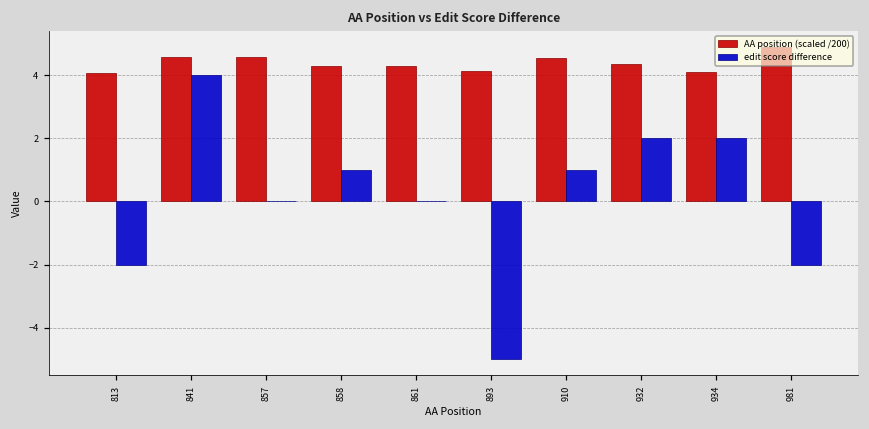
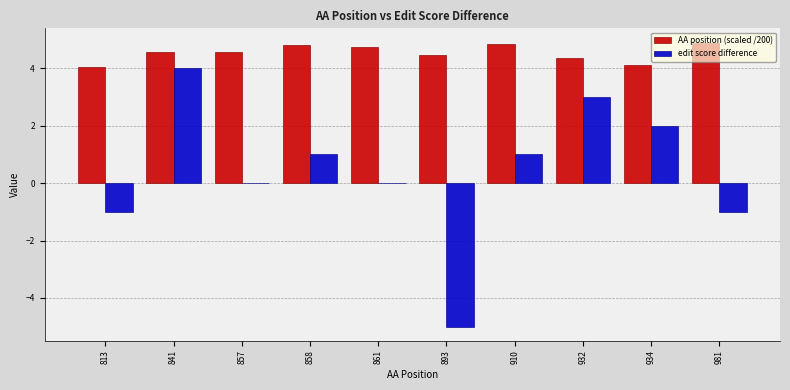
  {
    "AA position (scaled /200)": {
      "813": 4.1,
      "841": 4.6,
      "857": 4.6,
-     "858": 4.3,
-     "861": 4.3,
-     "893": 4.1,
-     "910": 4.6,
+     "858": 4.8,
+     "861": 4.8,
+     "893": 4.5,
+     "910": 4.9,
      "932": 4.4,
      "934": 4.1
    },
    "edit score difference": {
-     "813": -2,
+     "813": -1,
      "841": 4,
      "857": 0,
      "858": 1,
      "861": 0,
      "893": -5,
      "910": 1,
-     "932": 2,
+     "932": 3,
      "934": 2,
-     "981": -2
+     "981": -1
    }
  }
